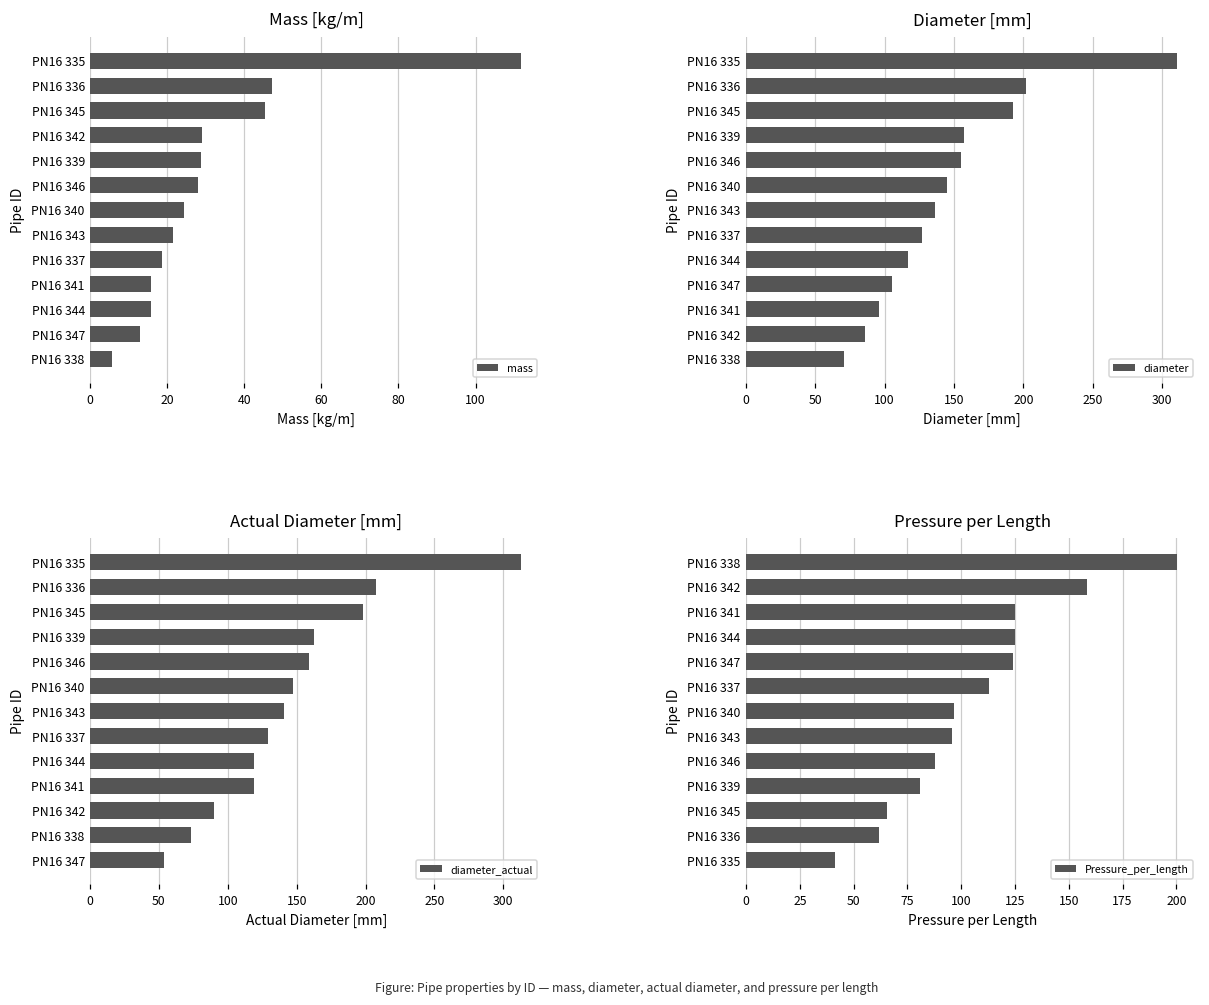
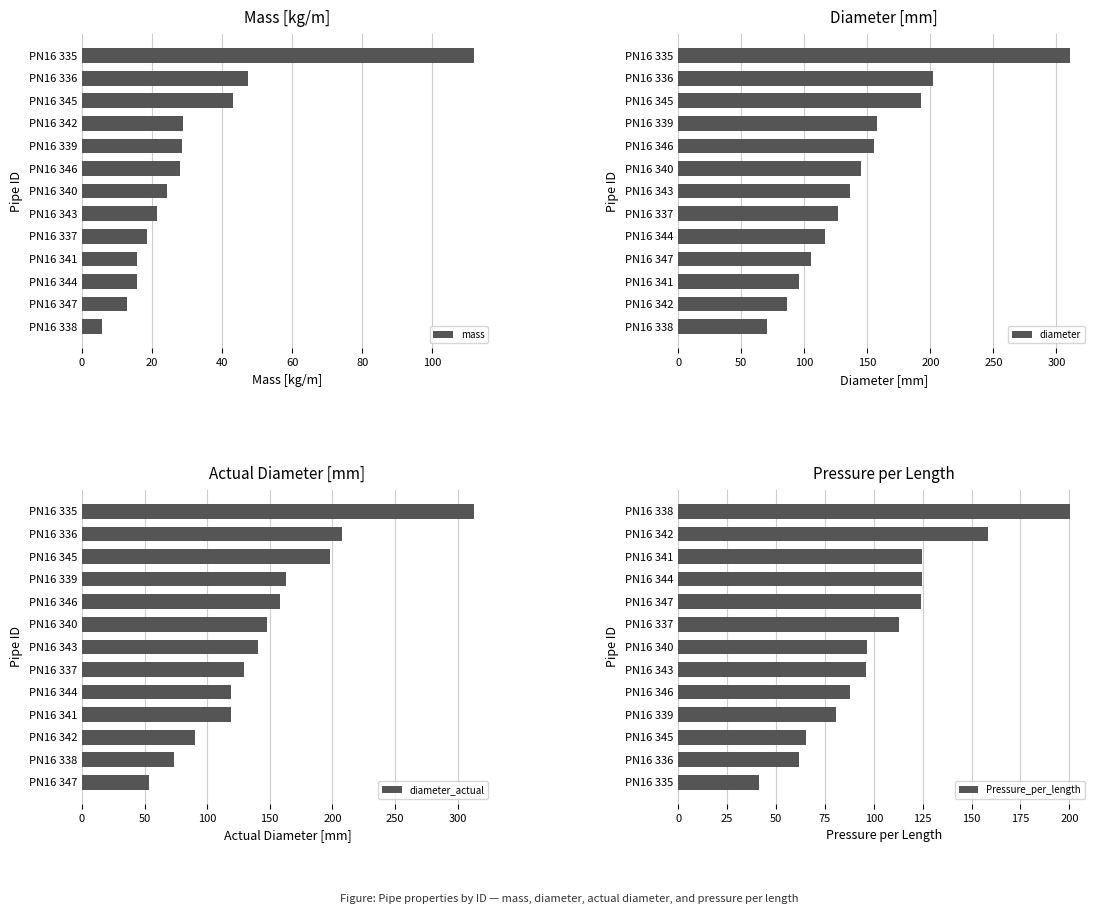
  {
    "Mass [kg/m]": {
      "PN16 335": 112,
      "PN16 336": 47,
-     "PN16 345": 45,
+     "PN16 345": 43,
      "PN16 342": 29,
      "PN16 339": 29,
      "PN16 346": 28,
      "PN16 340": 24,
      "PN16 343": 21,
      "PN16 337": 19,
      "PN16 341": 16,
      "PN16 344": 16,
      "PN16 347": 13,
      "PN16 338": 6
    },
    "Diameter [mm]": {
      "PN16 335": 311,
      "PN16 336": 202,
      "PN16 345": 193,
      "PN16 339": 157,
      "PN16 346": 155,
      "PN16 340": 145,
      "PN16 343": 136,
      "PN16 337": 127,
      "PN16 344": 117,
      "PN16 347": 106,
      "PN16 341": 96,
      "PN16 342": 86,
      "PN16 338": 70
    },
    "Actual Diameter [mm]": {
      "PN16 335": 313,
      "PN16 336": 208,
      "PN16 345": 198,
      "PN16 339": 163,
      "PN16 346": 159,
      "PN16 340": 148,
      "PN16 343": 141,
      "PN16 337": 129,
      "PN16 344": 119,
      "PN16 341": 119,
      "PN16 342": 90,
      "PN16 338": 74,
      "PN16 347": 54
    },
    "Pressure per Length": {
      "PN16 338": 200,
      "PN16 342": 158,
      "PN16 341": 125,
      "PN16 344": 125,
      "PN16 347": 124,
      "PN16 337": 113,
      "PN16 340": 97,
      "PN16 343": 96,
      "PN16 346": 88,
      "PN16 339": 81,
      "PN16 345": 65,
      "PN16 336": 62,
      "PN16 335": 41
    }
  }
